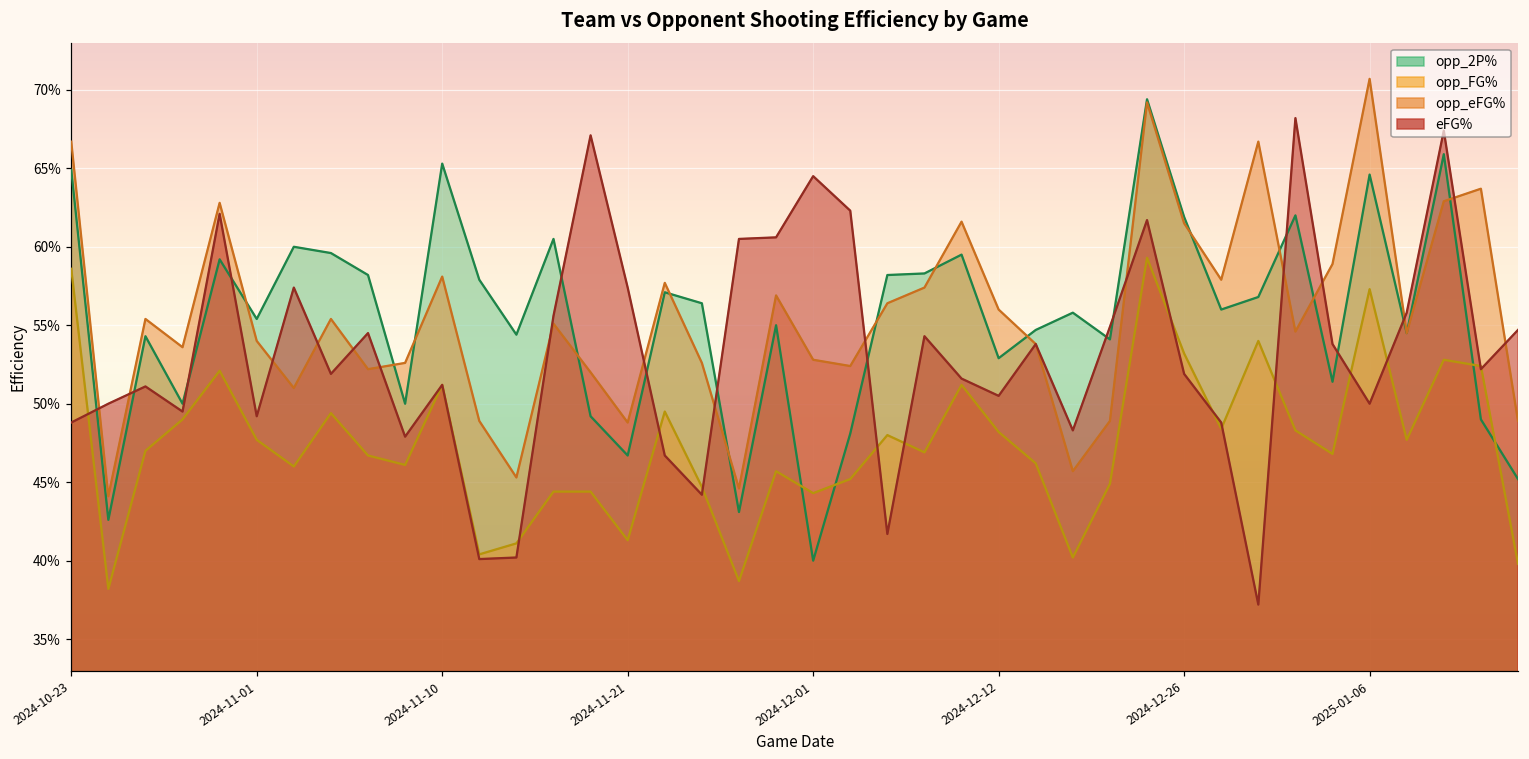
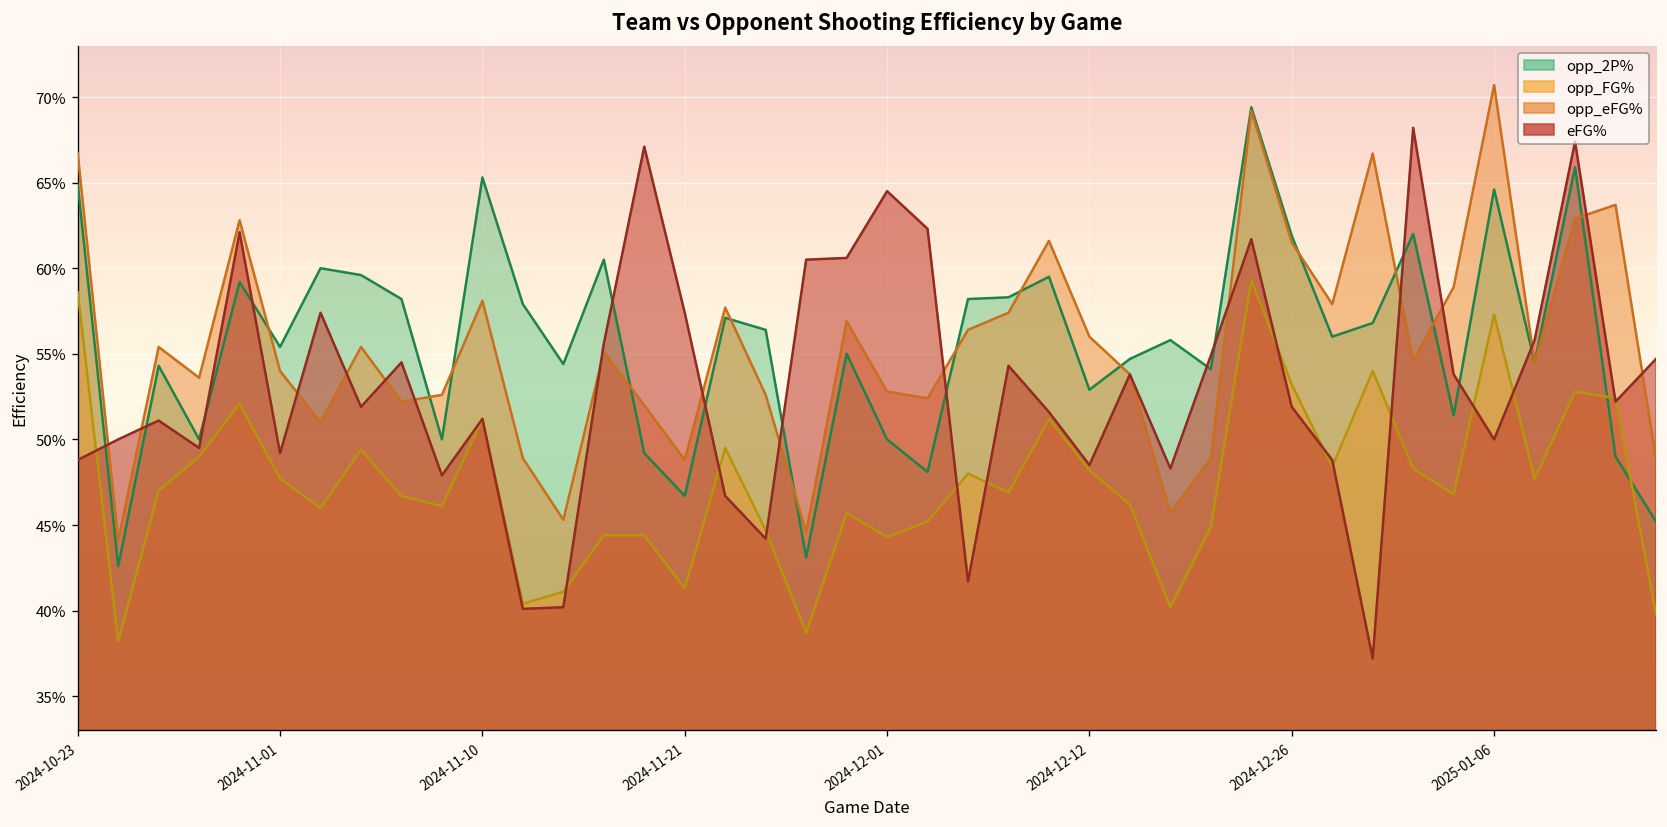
  {
    "opp_2P%": {
      "2024-10-23": "64.9%",
      "2024-11-01": "55.4%",
      "2024-11-10": "65.3%",
      "2024-11-21": "46.7%",
-     "2024-12-01": "40.0%",
+     "2024-12-01": "50.0%",
      "2024-12-12": "52.9%",
      "2024-12-26": "61.9%",
      "2025-01-06": "64.6%"
    },
    "eFG%": {
      "2024-10-23": "48.8%",
      "2024-11-01": "49.2%",
      "2024-11-21": "57.4%",
      "2024-12-01": "64.5%",
-     "2024-12-12": "50.5%",
+     "2024-12-12": "48.5%",
      "2024-12-26": "51.9%",
      "2025-01-06": "50.0%"
    }
  }
